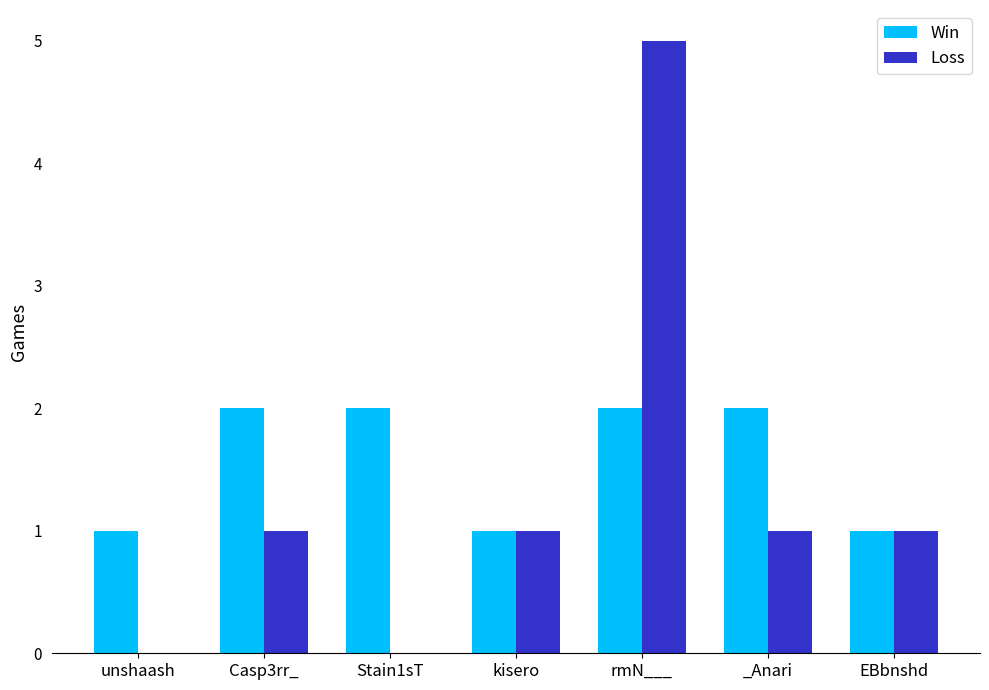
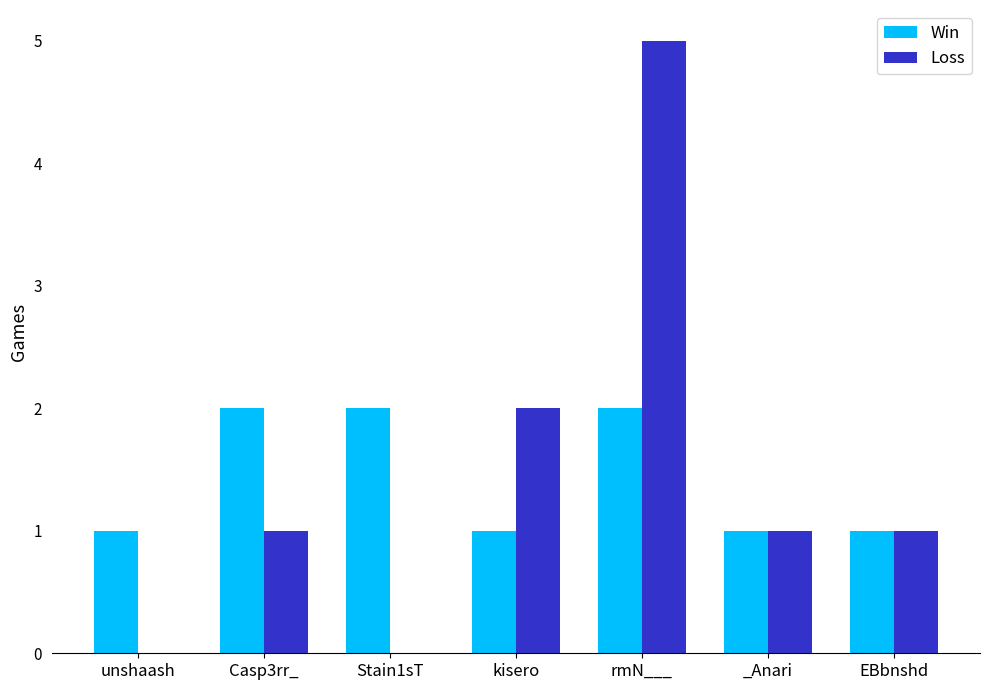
  {
    "Win": {
      "unshaash": 1,
      "Casp3rr_": 2,
      "Stain1sT": 2,
      "kisero": 1,
      "rmN___": 2,
-     "_Anari": 2,
+     "_Anari": 1,
      "EBbnshd": 1
    },
    "Loss": {
      "unshaash": 0,
      "Casp3rr_": 1,
      "Stain1sT": 0,
-     "kisero": 1,
+     "kisero": 2,
      "rmN___": 5,
      "_Anari": 1,
      "EBbnshd": 1
    }
  }
